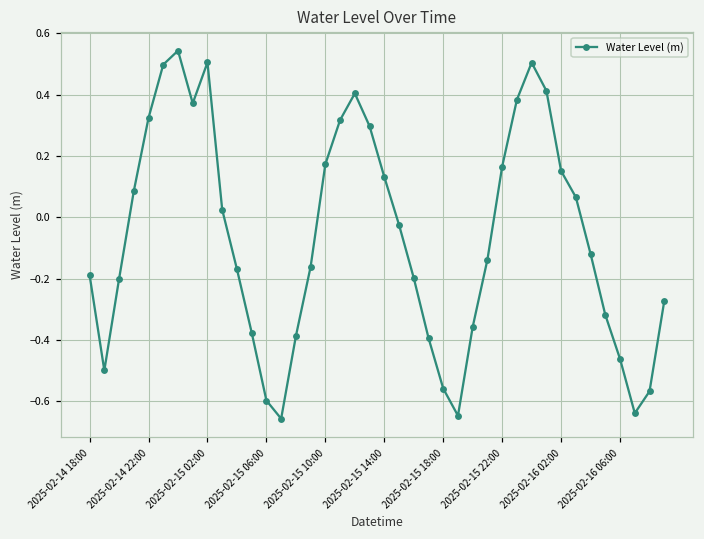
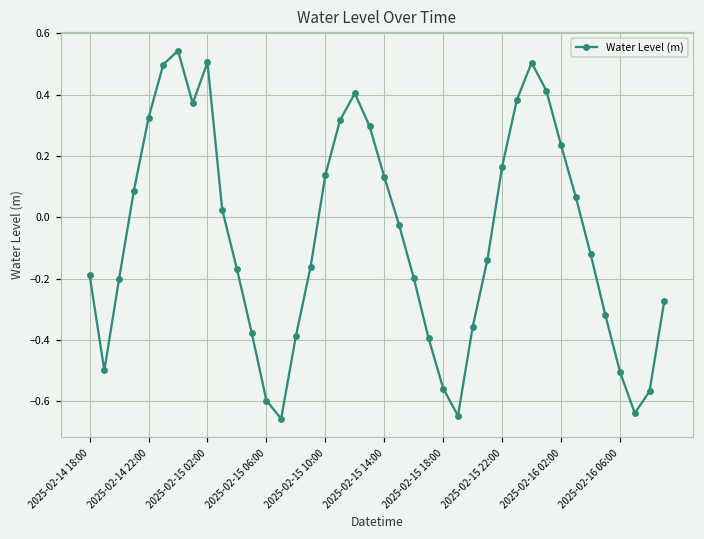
  {
    "2025-02-14 18:00": -0.19,
    "2025-02-14 22:00": 0.32,
    "2025-02-15 02:00": 0.50,
    "2025-02-15 06:00": -0.60,
-   "2025-02-15 10:00": 0.17,
+   "2025-02-15 10:00": 0.14,
    "2025-02-15 14:00": 0.13,
    "2025-02-15 18:00": -0.56,
    "2025-02-15 22:00": 0.17,
-   "2025-02-16 02:00": 0.15,
-   "2025-02-16 06:00": -0.46
+   "2025-02-16 02:00": 0.23,
+   "2025-02-16 06:00": -0.50
  }
